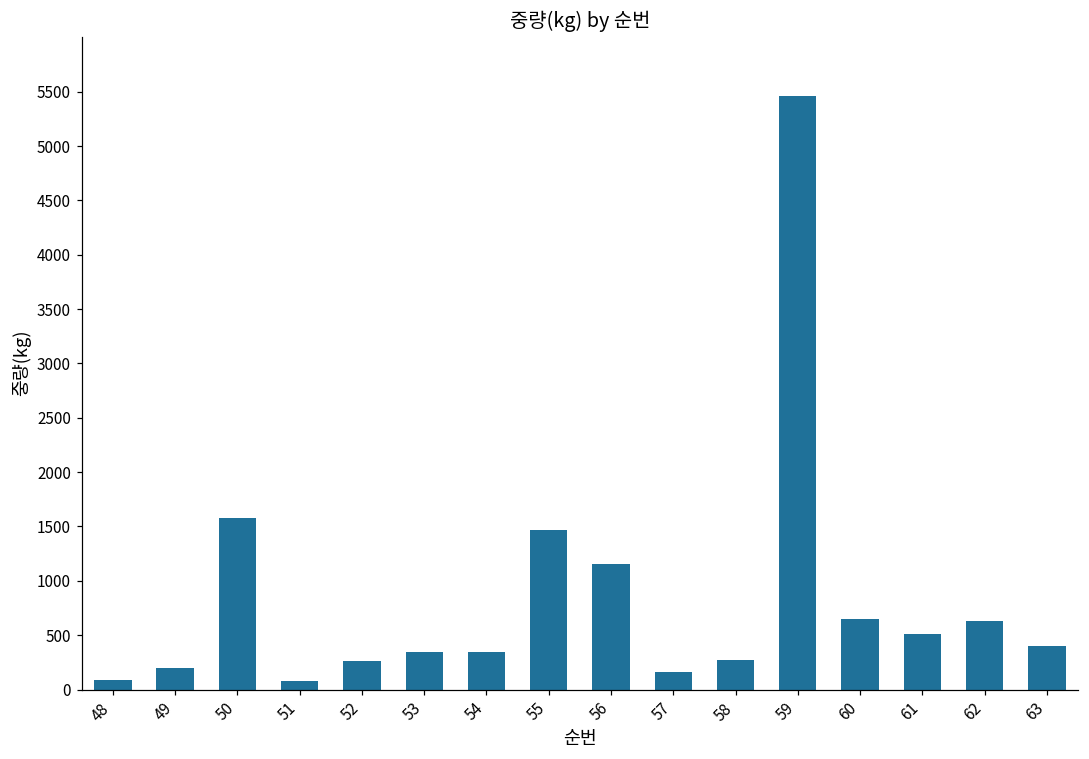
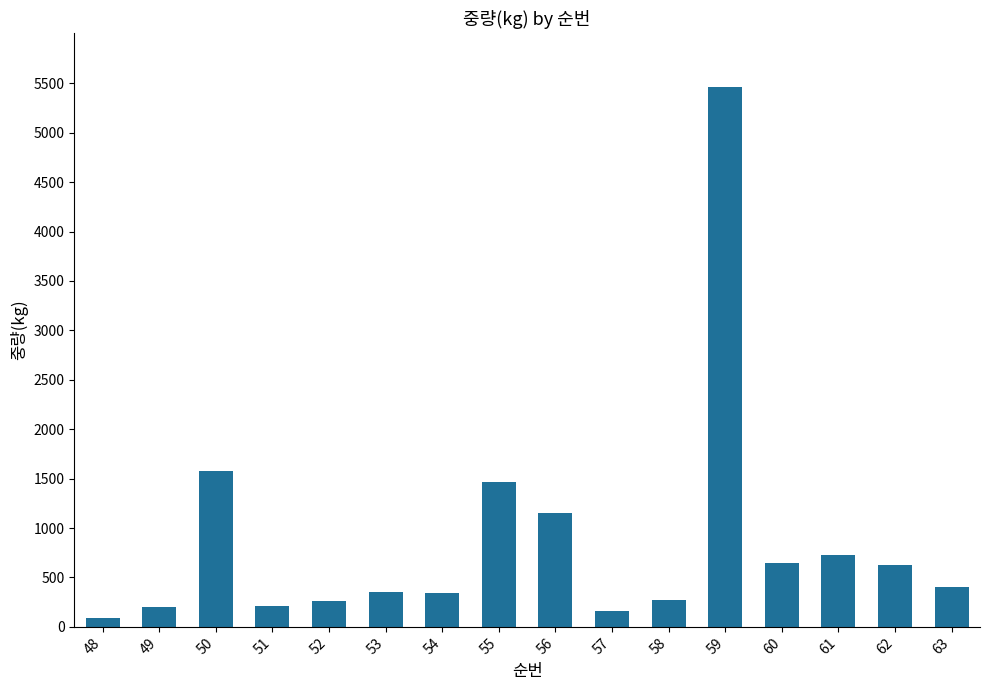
  {
    "48": 100,
    "49": 200,
    "50": 1600,
-   "51": 100,
+   "51": 200,
    "52": 300,
    "53": 300,
    "54": 300,
    "55": 1500,
    "56": 1200,
    "57": 200,
    "58": 300,
    "59": 5500,
    "60": 600,
-   "61": 500,
+   "61": 700,
    "62": 600,
    "63": 400
  }
